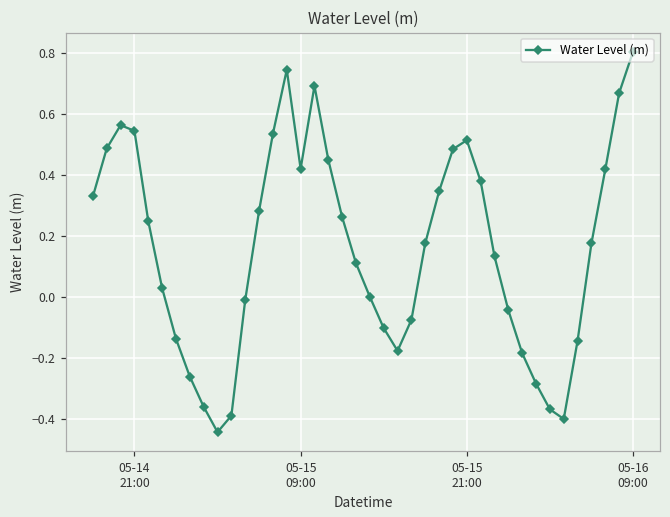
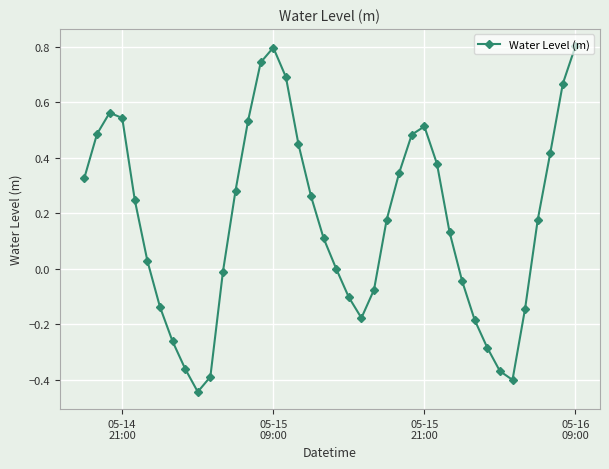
  {
    "05-14 21:00": 0.54,
-   "05-15 09:00": 0.42,
+   "05-15 09:00": 0.80,
    "05-15 21:00": 0.51
  }
